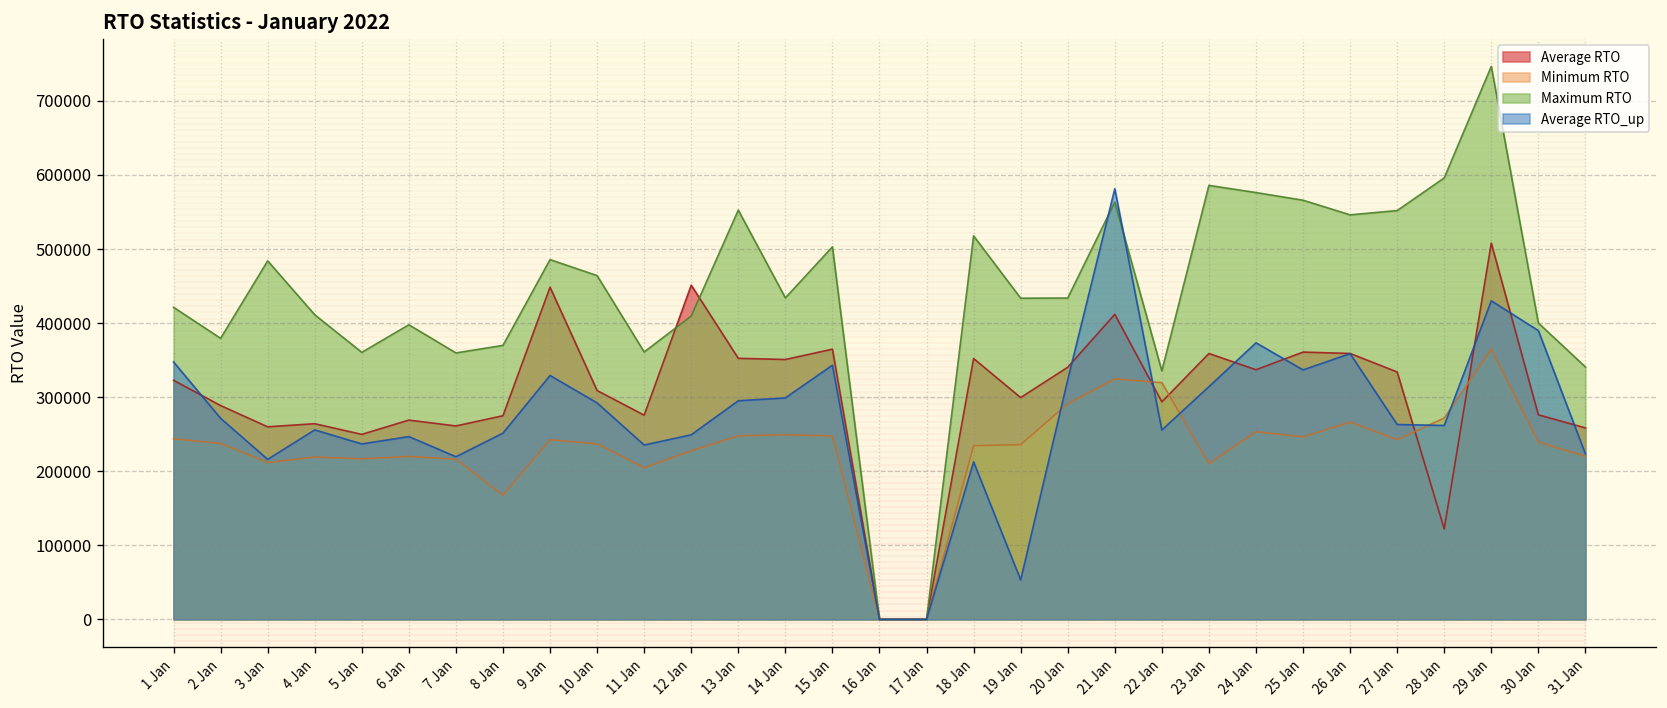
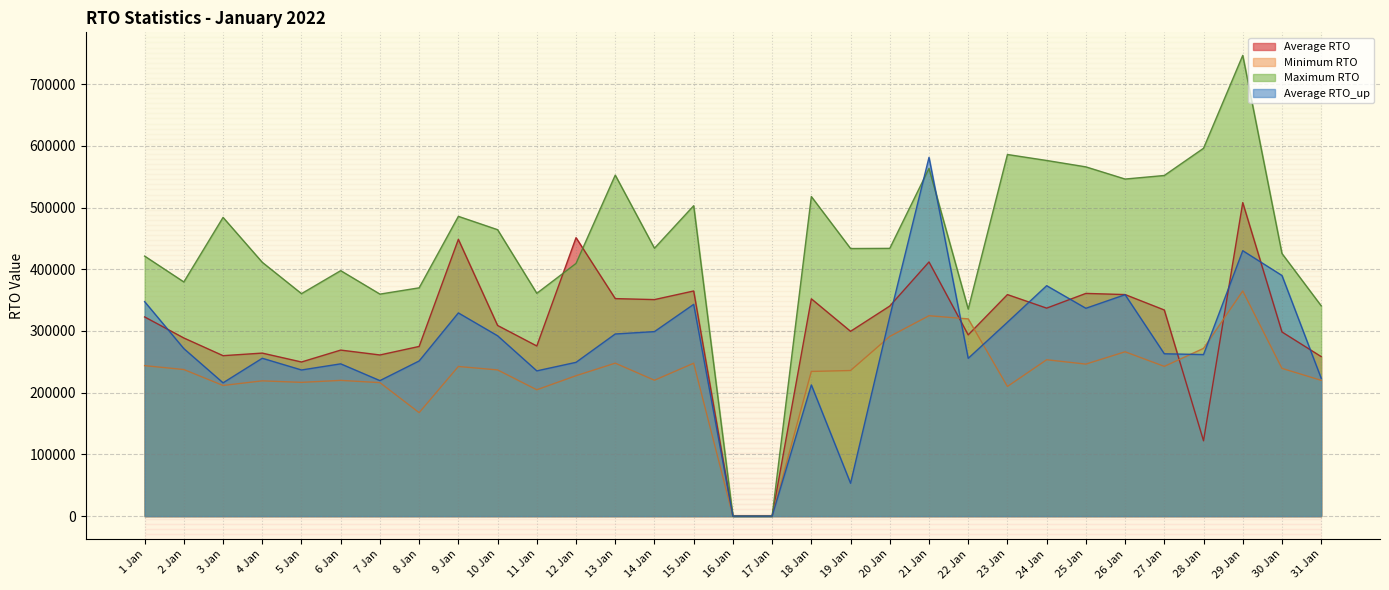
  {
    "Average RTO": {
      "1 Jan": 320000,
      "2 Jan": 290000,
      "3 Jan": 260000,
      "4 Jan": 260000,
      "5 Jan": 250000,
      "6 Jan": 270000,
      "7 Jan": 260000,
      "8 Jan": 270000,
      "9 Jan": 450000,
      "10 Jan": 310000,
      "11 Jan": 280000,
      "12 Jan": 450000,
      "13 Jan": 350000,
      "14 Jan": 350000,
      "15 Jan": 360000,
      "18 Jan": 350000,
      "19 Jan": 300000,
      "20 Jan": 340000,
      "21 Jan": 410000,
      "22 Jan": 290000,
      "23 Jan": 360000,
      "24 Jan": 340000,
      "25 Jan": 360000,
      "27 Jan": 330000,
      "28 Jan": 120000,
      "29 Jan": 510000,
-     "30 Jan": 280000,
+     "30 Jan": 300000,
      "31 Jan": 260000
    },
    "Minimum RTO": {
      "1 Jan": 240000,
      "2 Jan": 240000,
      "3 Jan": 210000,
      "4 Jan": 220000,
      "5 Jan": 220000,
      "6 Jan": 220000,
      "8 Jan": 170000,
      "9 Jan": 240000,
      "10 Jan": 240000,
      "11 Jan": 200000,
      "12 Jan": 230000,
      "13 Jan": 250000,
-     "14 Jan": 250000,
+     "14 Jan": 220000,
      "15 Jan": 250000,
      "18 Jan": 230000,
      "19 Jan": 240000,
      "20 Jan": 290000,
      "21 Jan": 320000,
      "22 Jan": 320000,
      "23 Jan": 210000,
      "24 Jan": 250000,
      "25 Jan": 250000,
      "26 Jan": 270000,
      "27 Jan": 240000,
      "28 Jan": 270000,
      "29 Jan": 360000,
      "30 Jan": 240000
    },
    "Maximum RTO": {
      "1 Jan": 420000,
      "2 Jan": 380000,
      "3 Jan": 480000,
      "4 Jan": 410000,
      "5 Jan": 360000,
      "6 Jan": 400000,
      "7 Jan": 360000,
      "8 Jan": 370000,
      "9 Jan": 490000,
      "10 Jan": 460000,
      "11 Jan": 360000,
      "12 Jan": 410000,
      "13 Jan": 550000,
      "14 Jan": 430000,
      "15 Jan": 500000,
      "18 Jan": 520000,
      "19 Jan": 430000,
      "20 Jan": 430000,
      "21 Jan": 560000,
      "22 Jan": 340000,
      "23 Jan": 590000,
      "24 Jan": 580000,
      "25 Jan": 570000,
      "26 Jan": 550000,
      "27 Jan": 550000,
      "28 Jan": 600000,
      "29 Jan": 750000,
-     "30 Jan": 400000,
+     "30 Jan": 430000,
      "31 Jan": 340000
    },
    "Average RTO_up": {
      "1 Jan": 350000,
      "2 Jan": 270000,
      "3 Jan": 220000,
      "4 Jan": 260000,
      "5 Jan": 240000,
      "6 Jan": 250000,
      "8 Jan": 250000,
      "9 Jan": 330000,
      "10 Jan": 290000,
      "11 Jan": 240000,
      "12 Jan": 250000,
      "13 Jan": 300000,
      "14 Jan": 300000,
      "15 Jan": 340000,
      "18 Jan": 210000,
      "19 Jan": 50000,
      "20 Jan": 320000,
      "21 Jan": 580000,
      "22 Jan": 260000,
      "23 Jan": 310000,
      "24 Jan": 370000,
      "25 Jan": 340000,
      "27 Jan": 260000,
      "28 Jan": 260000,
      "29 Jan": 430000,
      "30 Jan": 390000
    }
  }
